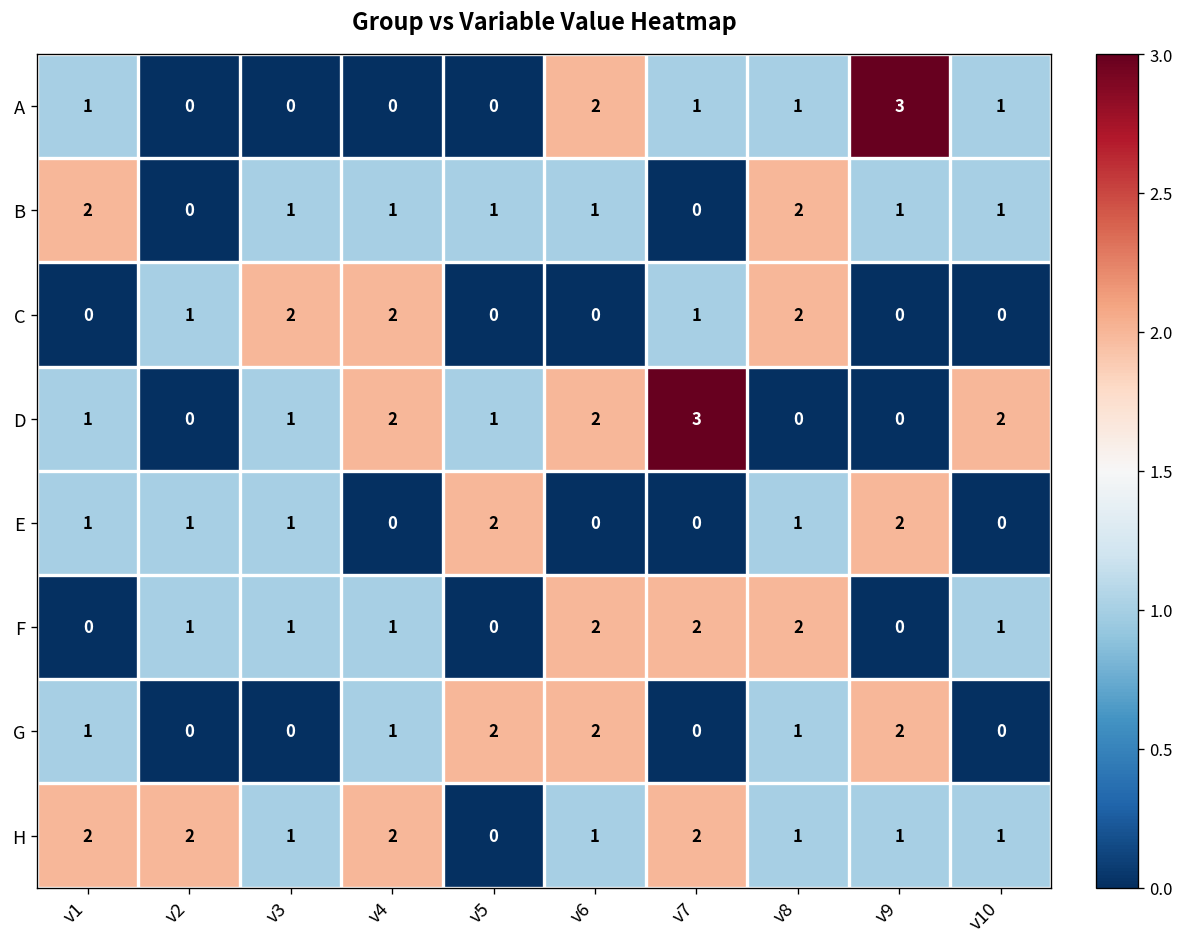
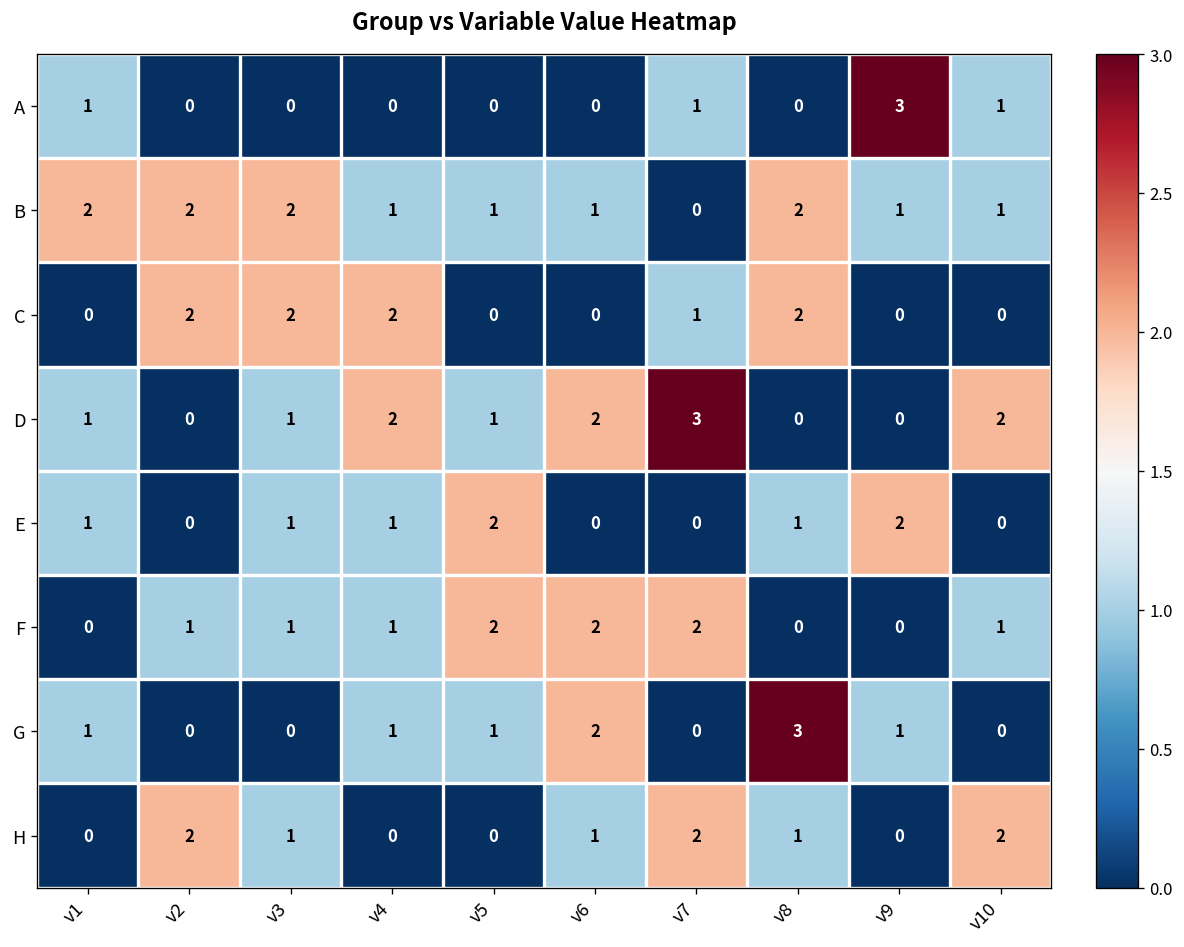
  {
    "A": {
      "v1": 1,
      "v2": 0,
      "v3": 0,
      "v4": 0,
      "v5": 0,
-     "v6": 2,
+     "v6": 0,
      "v7": 1,
-     "v8": 1,
+     "v8": 0,
      "v9": 3,
      "v10": 1
    },
    "B": {
      "v1": 2,
-     "v2": 0,
-     "v3": 1,
+     "v2": 2,
+     "v3": 2,
      "v4": 1,
      "v5": 1,
      "v6": 1,
      "v7": 0,
      "v8": 2,
      "v9": 1,
      "v10": 1
    },
    "C": {
      "v1": 0,
-     "v2": 1,
+     "v2": 2,
      "v3": 2,
      "v4": 2,
      "v5": 0,
      "v6": 0,
      "v7": 1,
      "v8": 2,
      "v9": 0,
      "v10": 0
    },
    "D": {
      "v1": 1,
      "v2": 0,
      "v3": 1,
      "v4": 2,
      "v5": 1,
      "v6": 2,
      "v7": 3,
      "v8": 0,
      "v9": 0,
      "v10": 2
    },
    "E": {
      "v1": 1,
-     "v2": 1,
+     "v2": 0,
      "v3": 1,
-     "v4": 0,
+     "v4": 1,
      "v5": 2,
      "v6": 0,
      "v7": 0,
      "v8": 1,
      "v9": 2,
      "v10": 0
    },
    "F": {
      "v1": 0,
      "v2": 1,
      "v3": 1,
      "v4": 1,
-     "v5": 0,
+     "v5": 2,
      "v6": 2,
      "v7": 2,
-     "v8": 2,
+     "v8": 0,
      "v9": 0,
      "v10": 1
    },
    "G": {
      "v1": 1,
      "v2": 0,
      "v3": 0,
      "v4": 1,
-     "v5": 2,
+     "v5": 1,
      "v6": 2,
      "v7": 0,
-     "v8": 1,
-     "v9": 2,
+     "v8": 3,
+     "v9": 1,
      "v10": 0
    },
    "H": {
-     "v1": 2,
+     "v1": 0,
      "v2": 2,
      "v3": 1,
-     "v4": 2,
+     "v4": 0,
      "v5": 0,
      "v6": 1,
      "v7": 2,
      "v8": 1,
-     "v9": 1,
-     "v10": 1
+     "v9": 0,
+     "v10": 2
    }
  }
